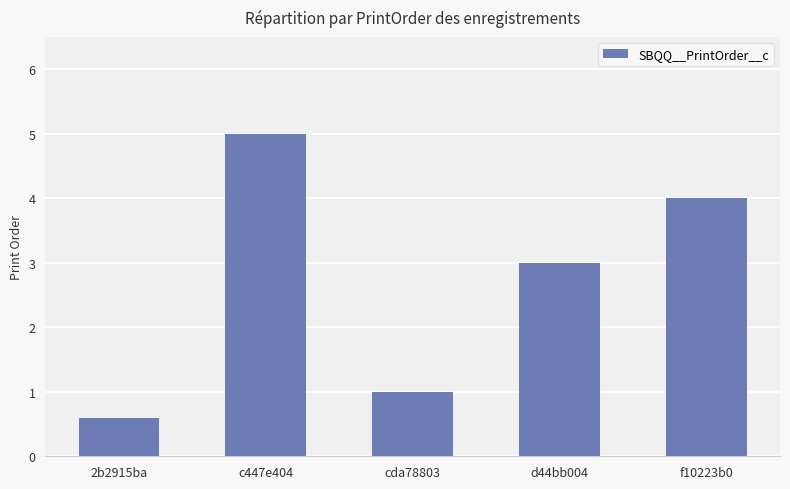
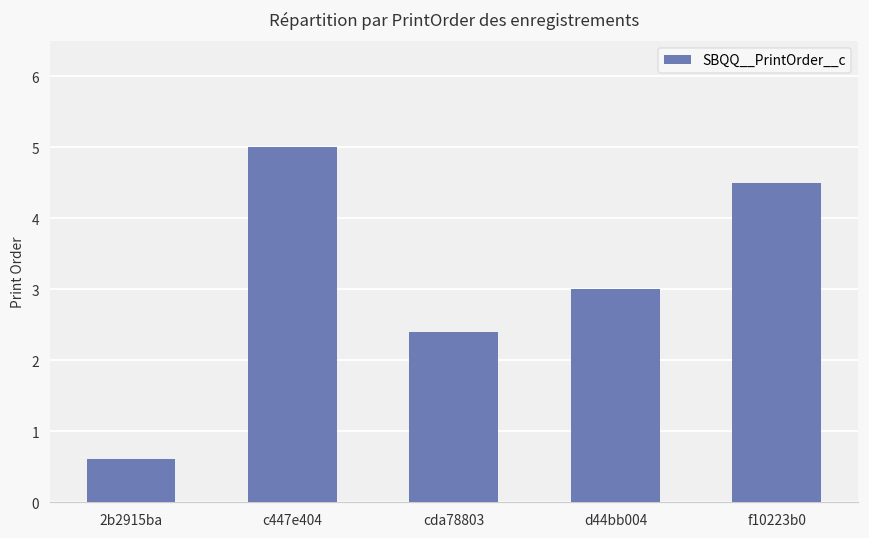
  {
    "2b2915ba": 0.6,
    "c447e404": 5.0,
-   "cda78803": 1.0,
+   "cda78803": 2.4,
    "d44bb004": 3.0,
-   "f10223b0": 4.0
+   "f10223b0": 4.5
  }
